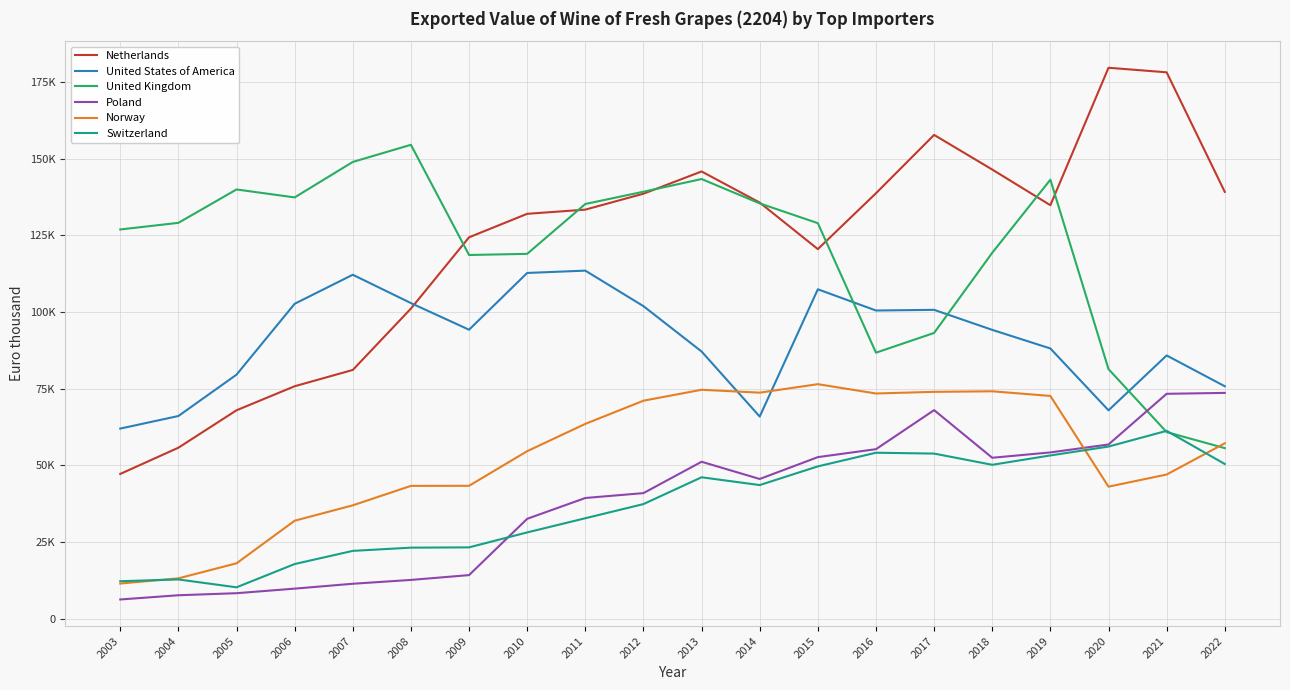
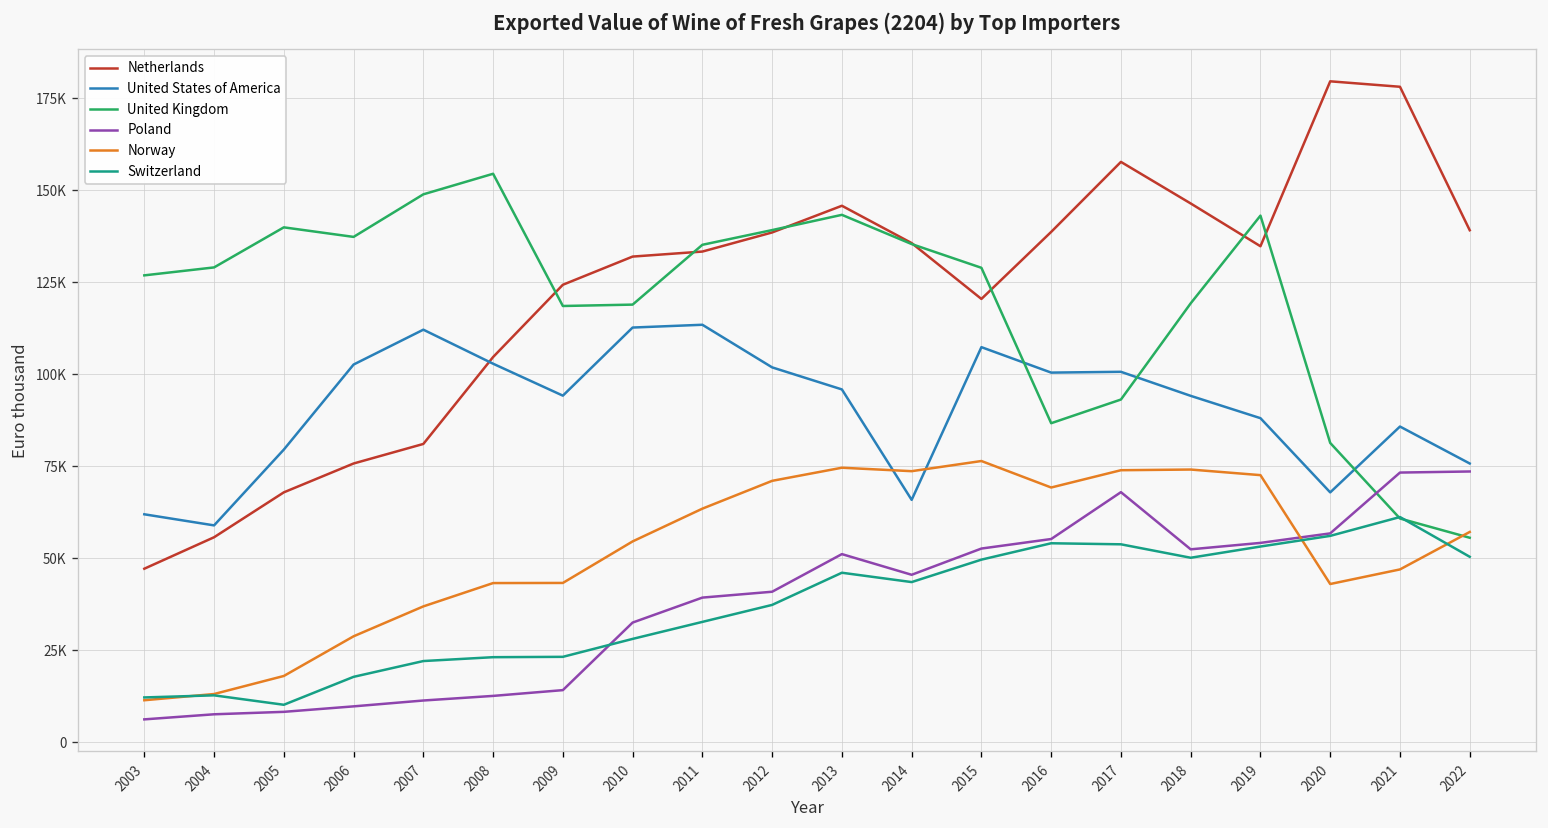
  {
    "Netherlands": {
      "2003": 47000,
      "2004": 56000,
      "2005": 68000,
      "2006": 76000,
      "2007": 81000,
-     "2008": 101000,
+     "2008": 105000,
      "2009": 124000,
      "2010": 132000,
      "2011": 133000,
      "2013": 146000,
      "2015": 121000,
      "2016": 139000,
      "2017": 158000,
      "2018": 146000,
      "2019": 135000,
      "2020": 180000,
      "2021": 178000,
      "2022": 139000
    },
    "United States of America": {
      "2003": 62000,
-     "2004": 66000,
+     "2004": 59000,
      "2005": 80000,
      "2006": 103000,
      "2007": 112000,
      "2008": 103000,
      "2009": 94000,
      "2010": 113000,
      "2011": 113000,
      "2012": 102000,
-     "2013": 87000,
+     "2013": 96000,
      "2014": 66000,
      "2015": 107000,
      "2016": 100000,
      "2017": 101000,
      "2018": 94000,
      "2019": 88000,
      "2020": 68000,
      "2021": 86000,
      "2022": 76000
    },
    "Poland": {
      "2003": 6000,
      "2004": 8000,
      "2005": 8000,
      "2006": 10000,
      "2007": 11000,
      "2008": 13000,
      "2009": 14000,
      "2010": 33000,
      "2011": 39000,
      "2012": 41000,
      "2013": 51000,
      "2014": 46000,
      "2015": 53000,
      "2016": 55000,
      "2017": 68000,
      "2018": 52000,
      "2019": 54000,
      "2021": 73000,
      "2022": 74000
    },
    "Norway": {
      "2005": 18000,
-     "2006": 32000,
+     "2006": 29000,
      "2007": 37000,
      "2008": 43000,
      "2009": 43000,
      "2010": 55000,
      "2011": 64000,
      "2012": 71000,
      "2013": 75000,
      "2014": 74000,
      "2015": 76000,
-     "2016": 73000,
+     "2016": 69000,
      "2017": 74000,
      "2018": 74000,
      "2019": 73000,
      "2020": 43000,
      "2021": 47000,
      "2022": 57000
    }
  }
